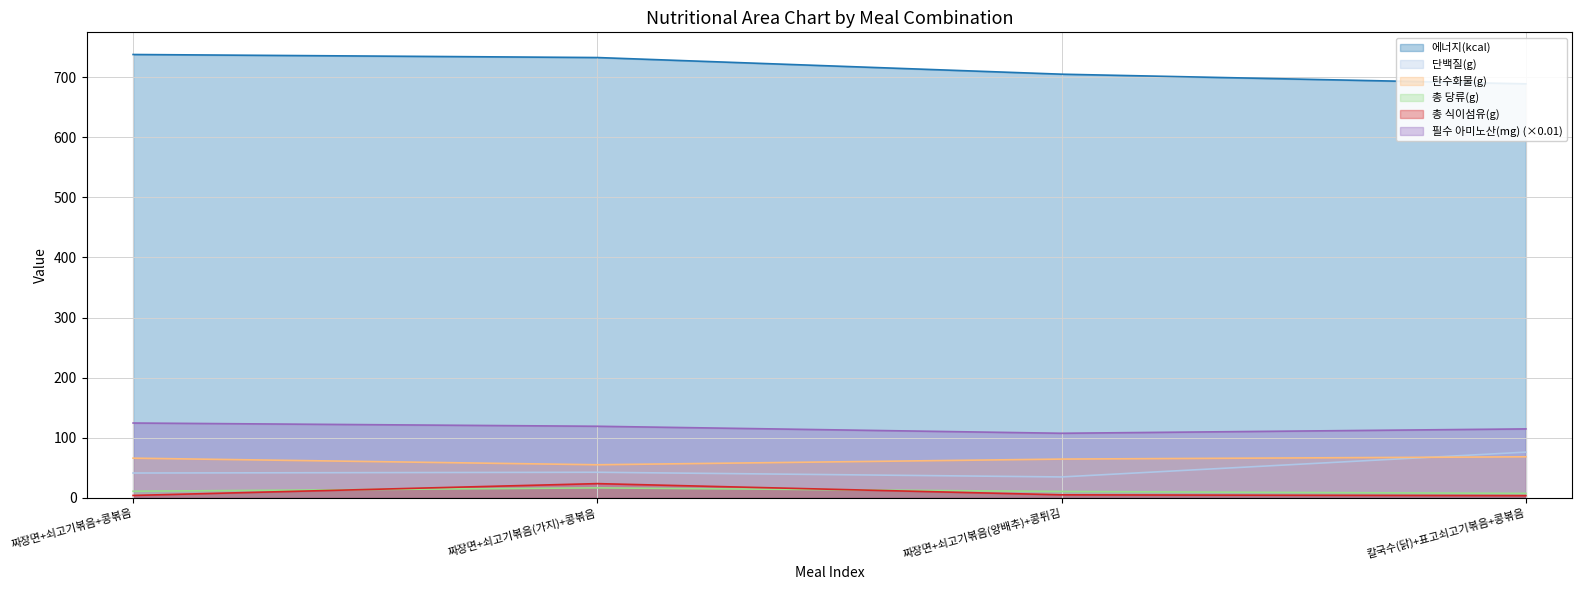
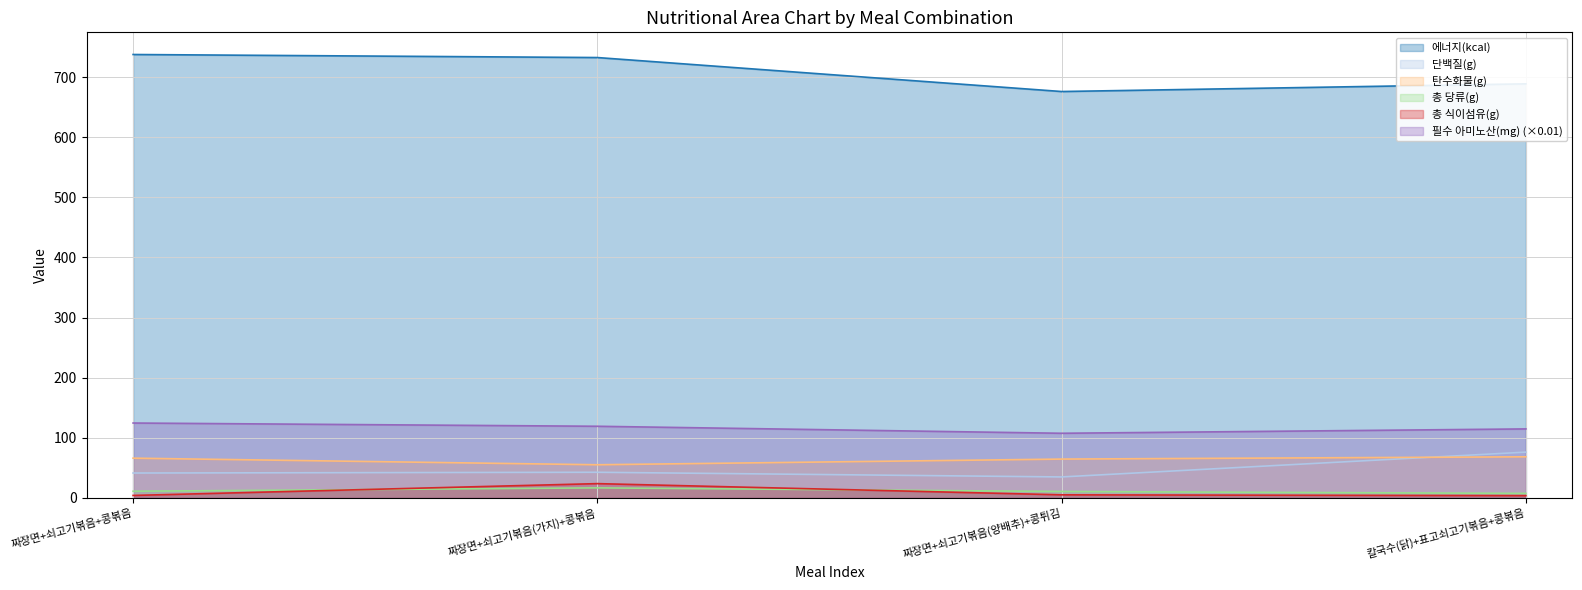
  {
    "에너지(kcal)": {
      "짜장면+쇠고기볶음+콩볶음": 740,
      "짜장면+쇠고기볶음(가지)+콩볶음": 730,
-     "짜장면+쇠고기볶음(양배추)+콩튀김": 700
+     "짜장면+쇠고기볶음(양배추)+콩튀김": 680
    },
    "총 식이섬유(g)": {
      "짜장면+쇠고기볶음+콩볶음": 0,
      "짜장면+쇠고기볶음(가지)+콩볶음": 20,
      "짜장면+쇠고기볶음(양배추)+콩튀김": 0
    }
  }
